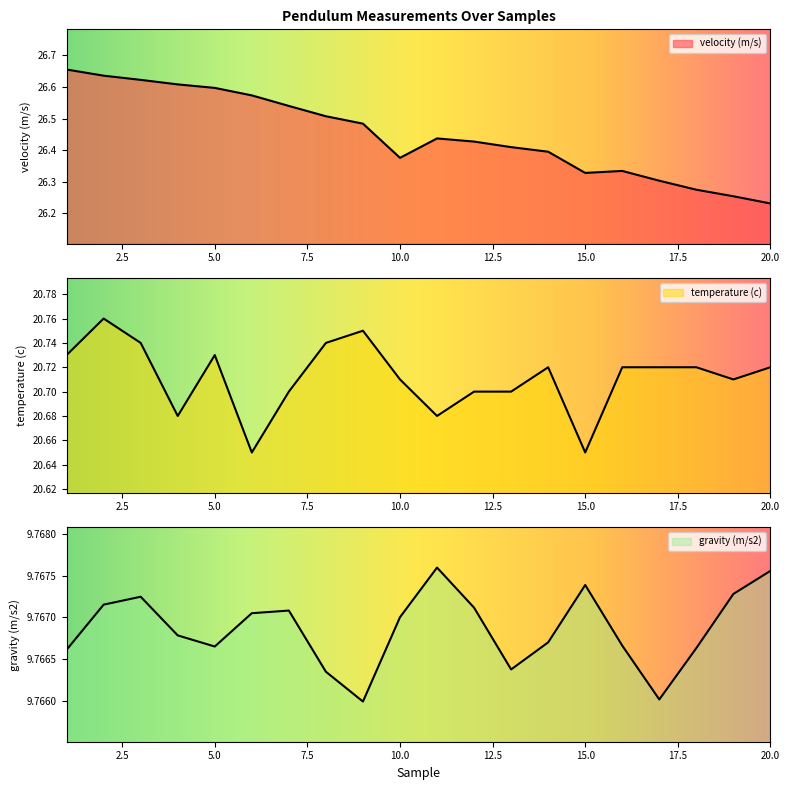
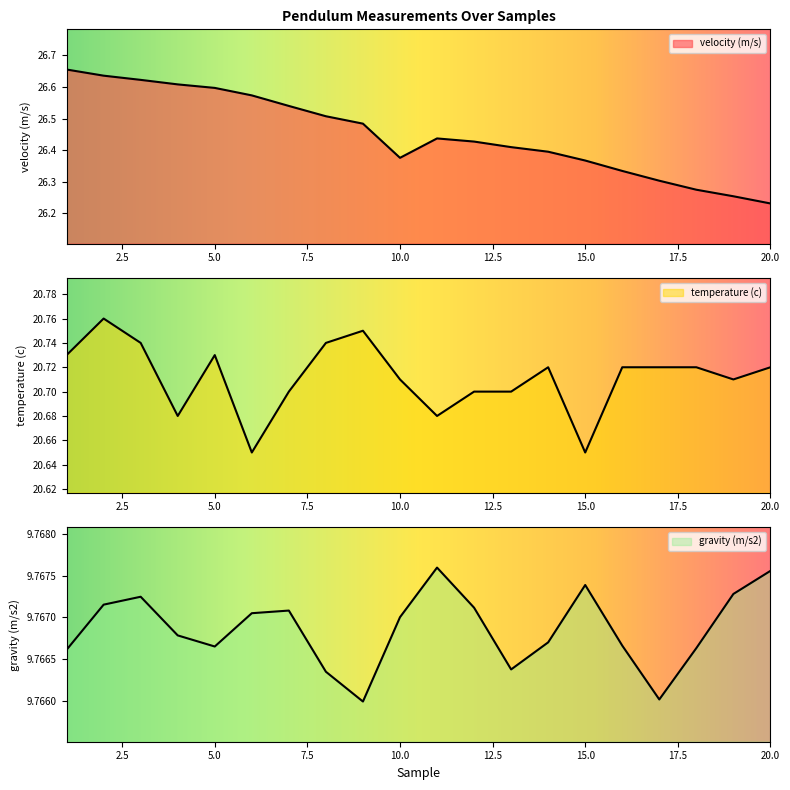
  {
    "Pendulum Measurements Over Samples": {
      "5.0": 26.60,
      "10.0": 26.38,
-     "15.0": 26.33,
+     "15.0": 26.37,
      "20.0": 26.23
    }
  }
